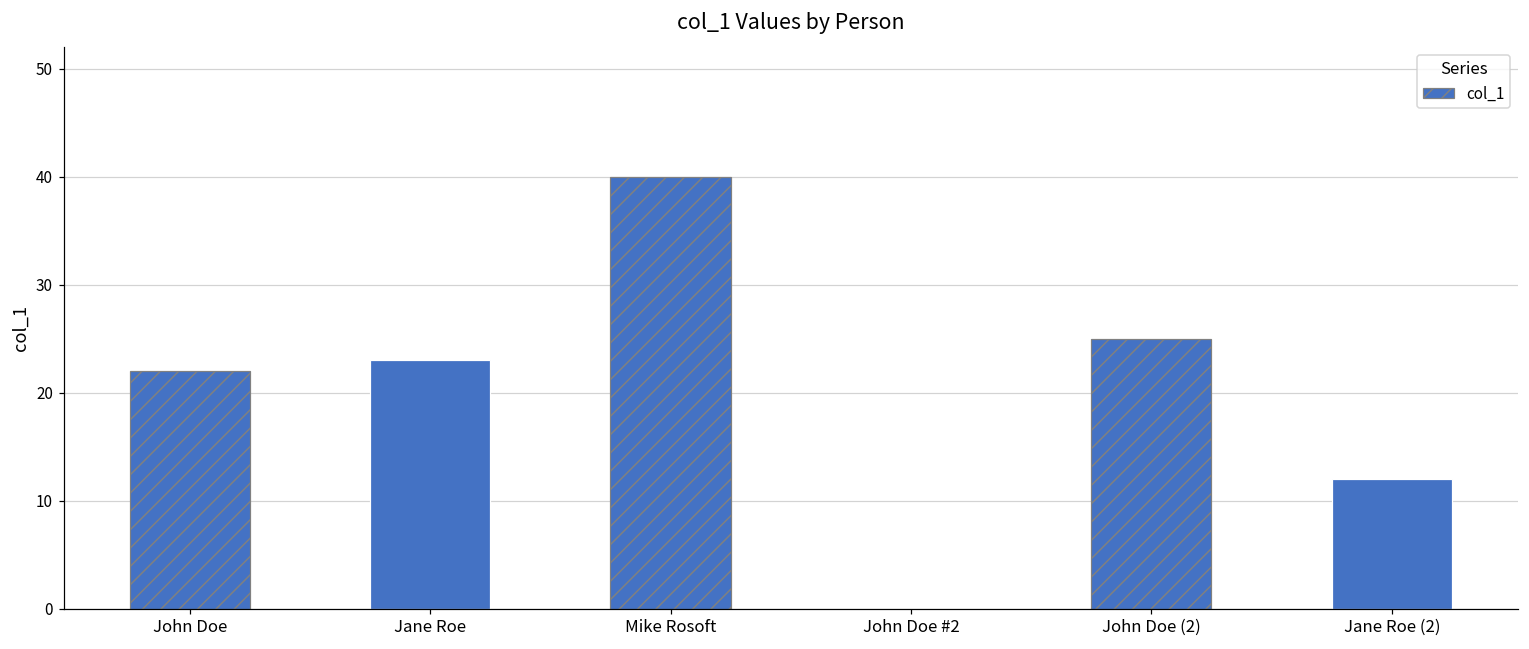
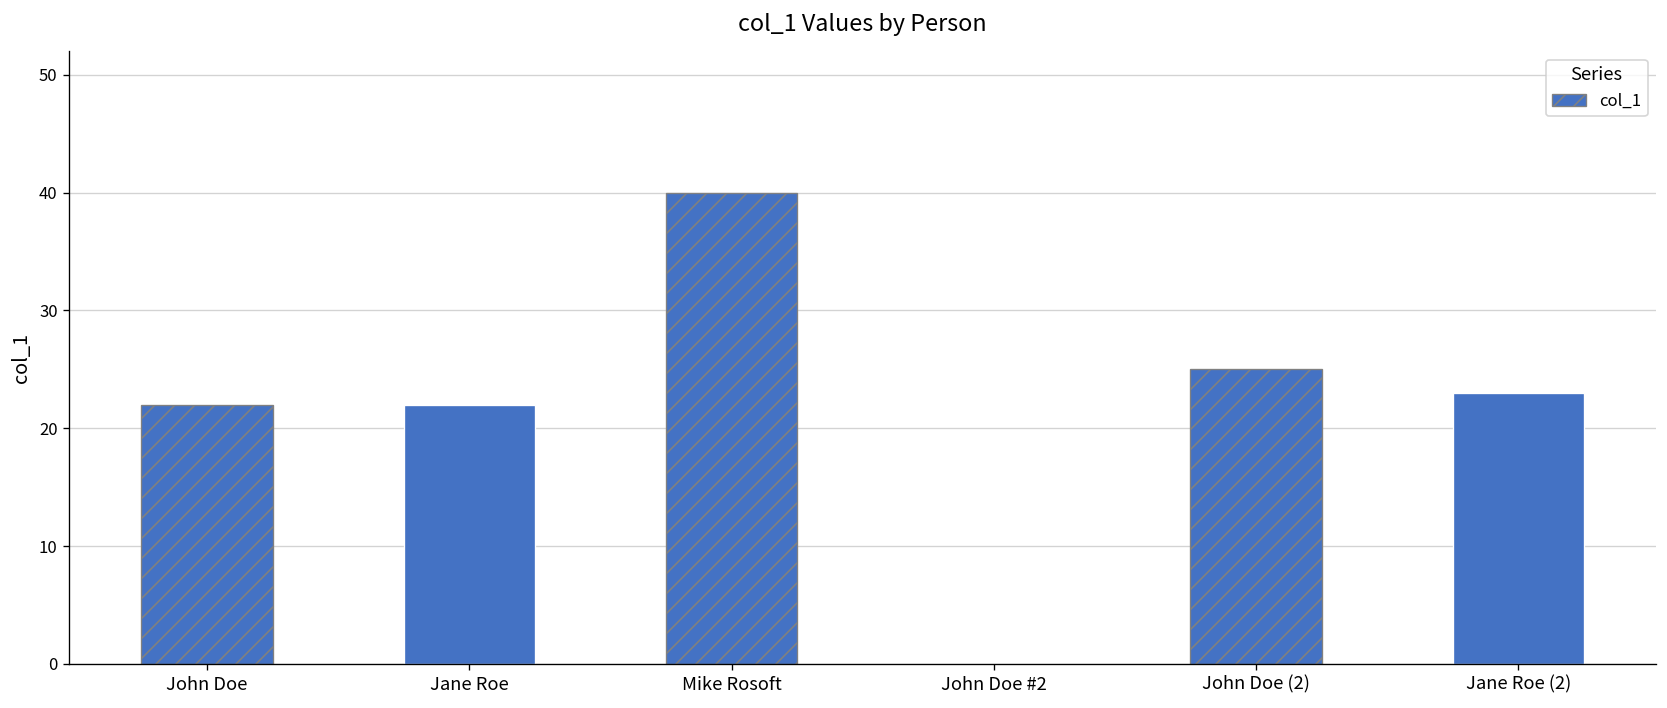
  {
    "John Doe": 22,
-   "Jane Roe": 23,
+   "Jane Roe": 22,
    "Mike Rosoft": 40,
    "John Doe #2": 0,
    "John Doe (2)": 25,
-   "Jane Roe (2)": 12
+   "Jane Roe (2)": 23
  }
